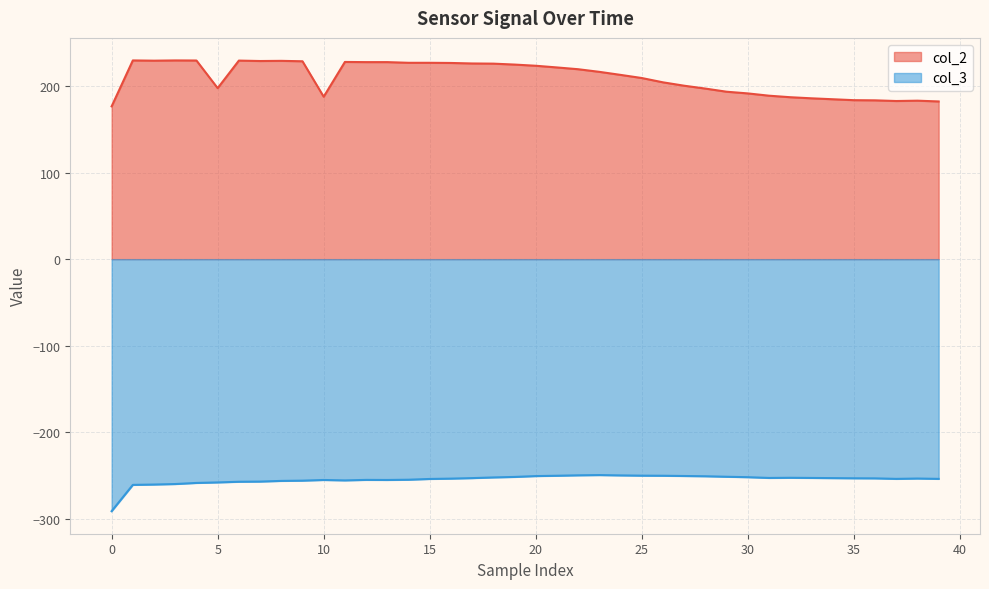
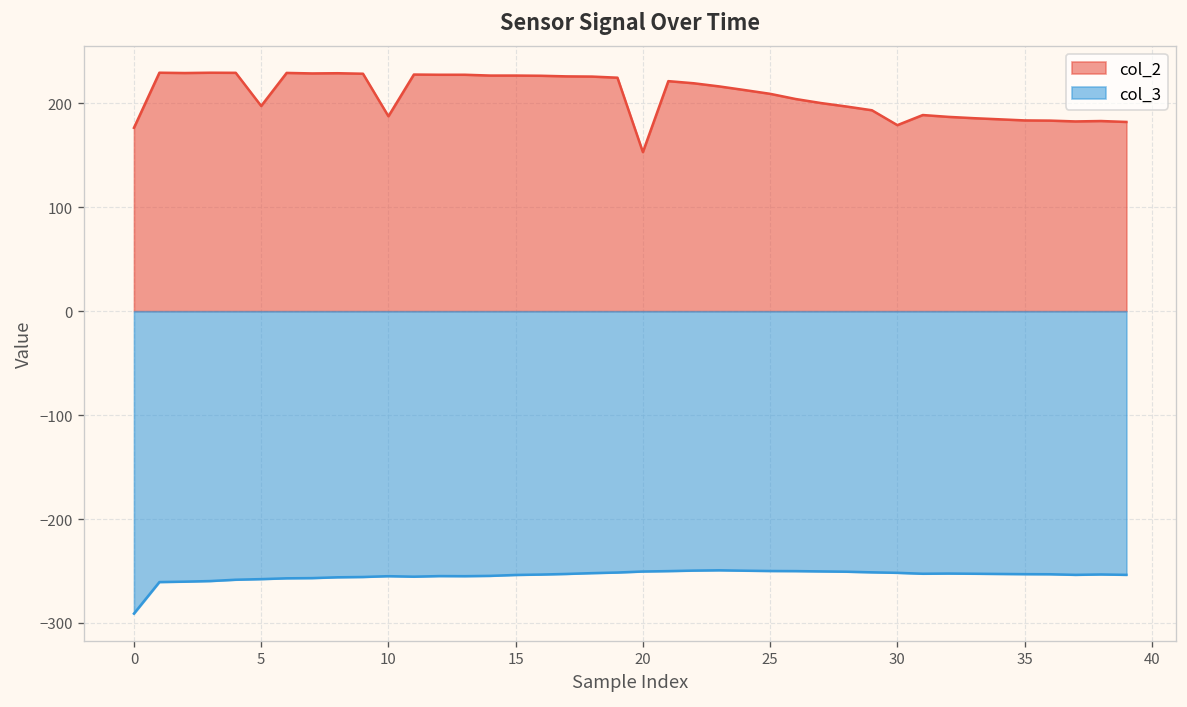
  {
    "col_2": {
      "0": 180,
      "5": 200,
      "10": 190,
      "15": 230,
-     "20": 220,
+     "20": 150,
      "25": 210,
-     "30": 190,
+     "30": 180,
      "35": 180
    }
  }
